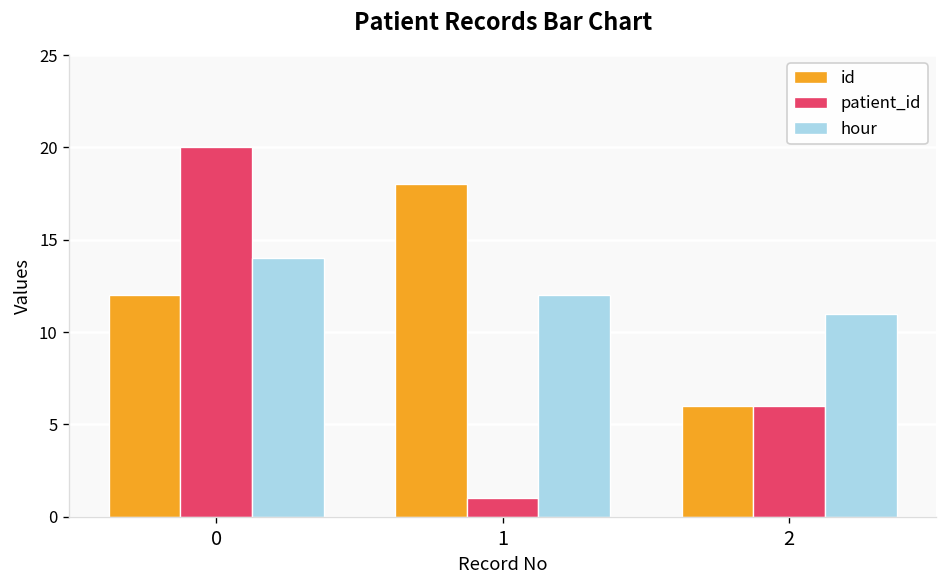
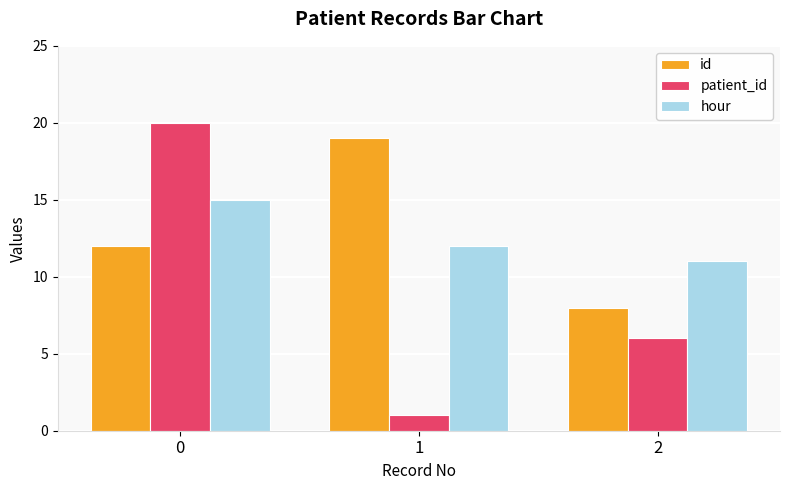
  {
    "id": {
      "0": 12,
-     "1": 18,
-     "2": 6
+     "1": 19,
+     "2": 8
    },
    "patient_id": {
      "0": 20,
      "1": 1,
      "2": 6
    },
    "hour": {
-     "0": 14,
+     "0": 15,
      "1": 12,
      "2": 11
    }
  }
